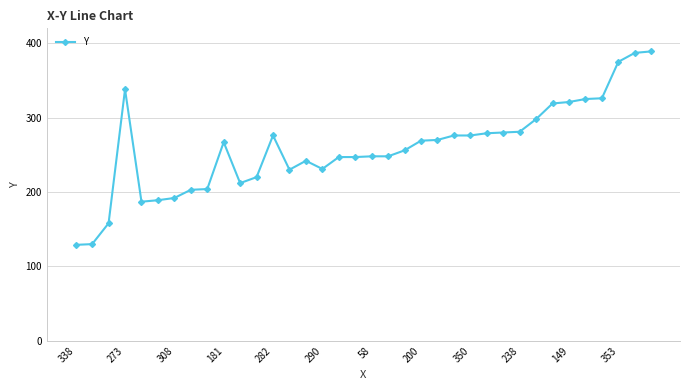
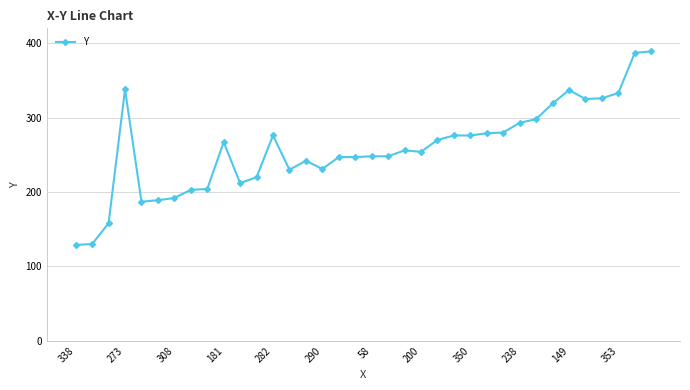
  {
    "338": 130,
    "273": 340,
    "308": 190,
    "181": 270,
    "282": 280,
    "290": 230,
    "58": 250,
-   "200": 270,
+   "200": 250,
    "350": 280,
-   "238": 280,
-   "149": 320,
-   "353": 380
+   "238": 290,
+   "149": 340,
+   "353": 330
  }
